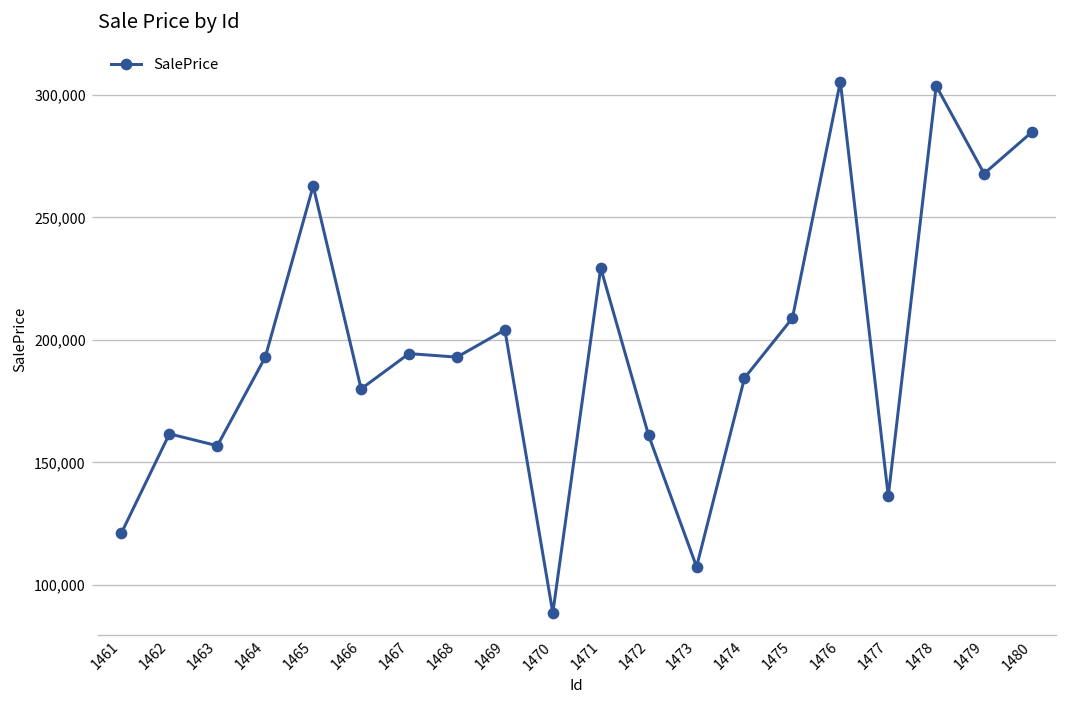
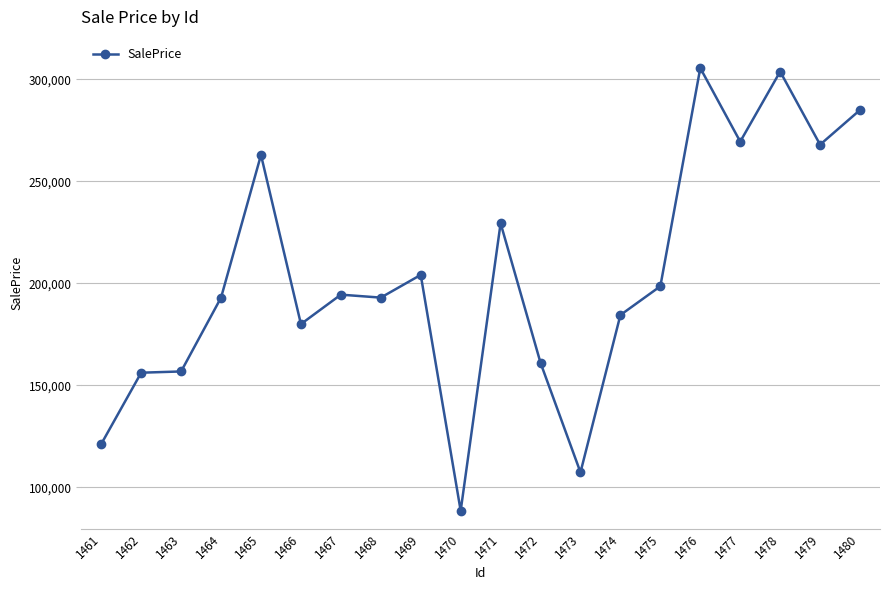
  {
    "1461": "121,000",
-   "1462": "162,000",
+   "1462": "156,000",
    "1463": "157,000",
    "1464": "193,000",
    "1465": "263,000",
    "1466": "180,000",
    "1467": "194,000",
    "1468": "193,000",
    "1469": "204,000",
    "1470": "88,000",
    "1471": "229,000",
    "1472": "161,000",
    "1473": "107,000",
    "1474": "184,000",
-   "1475": "209,000",
+   "1475": "199,000",
    "1476": "305,000",
-   "1477": "136,000",
+   "1477": "269,000",
    "1478": "304,000",
    "1479": "268,000",
    "1480": "285,000"
  }
